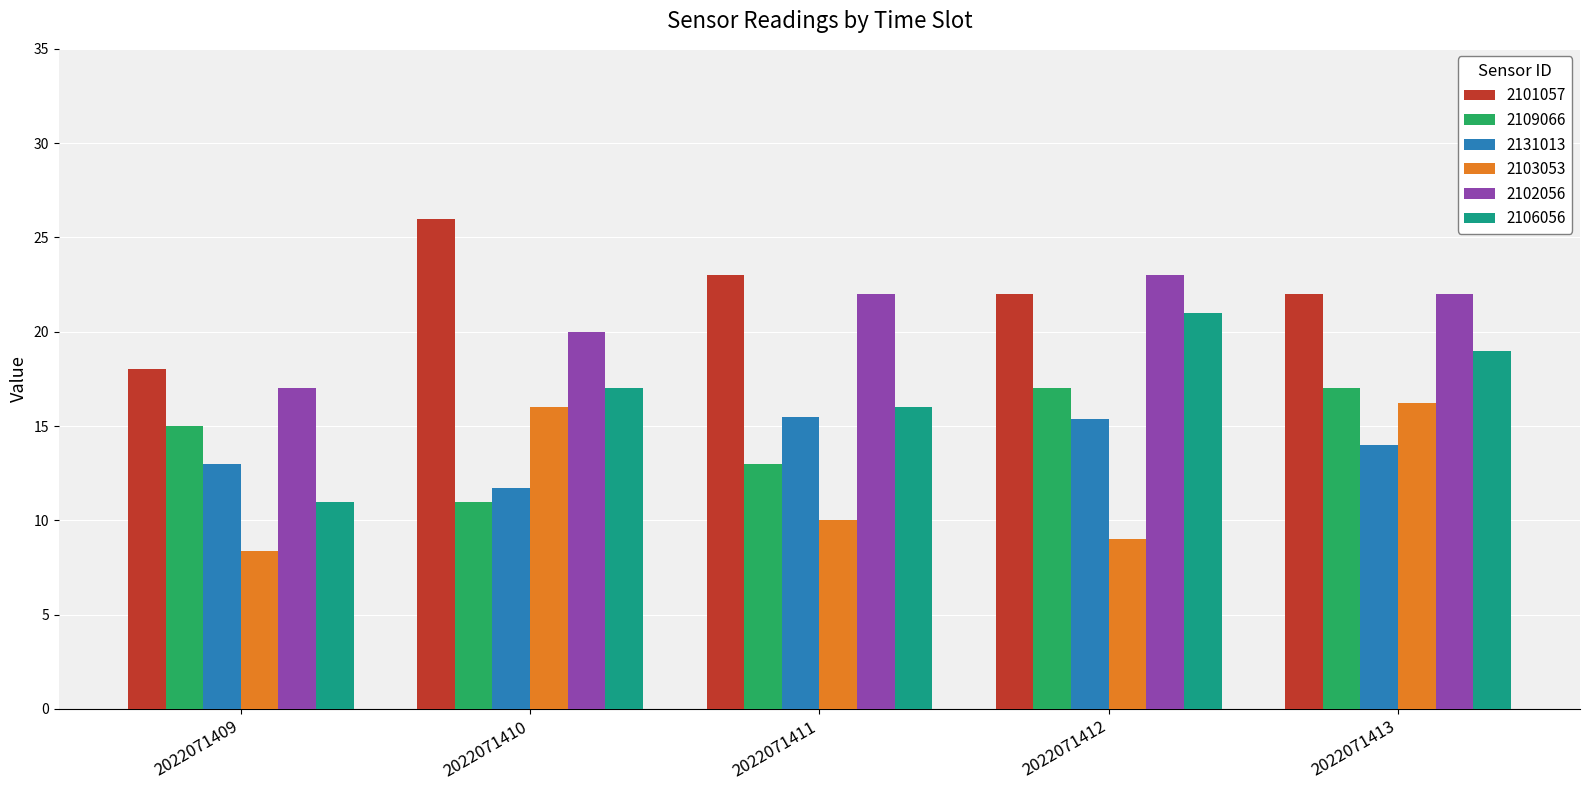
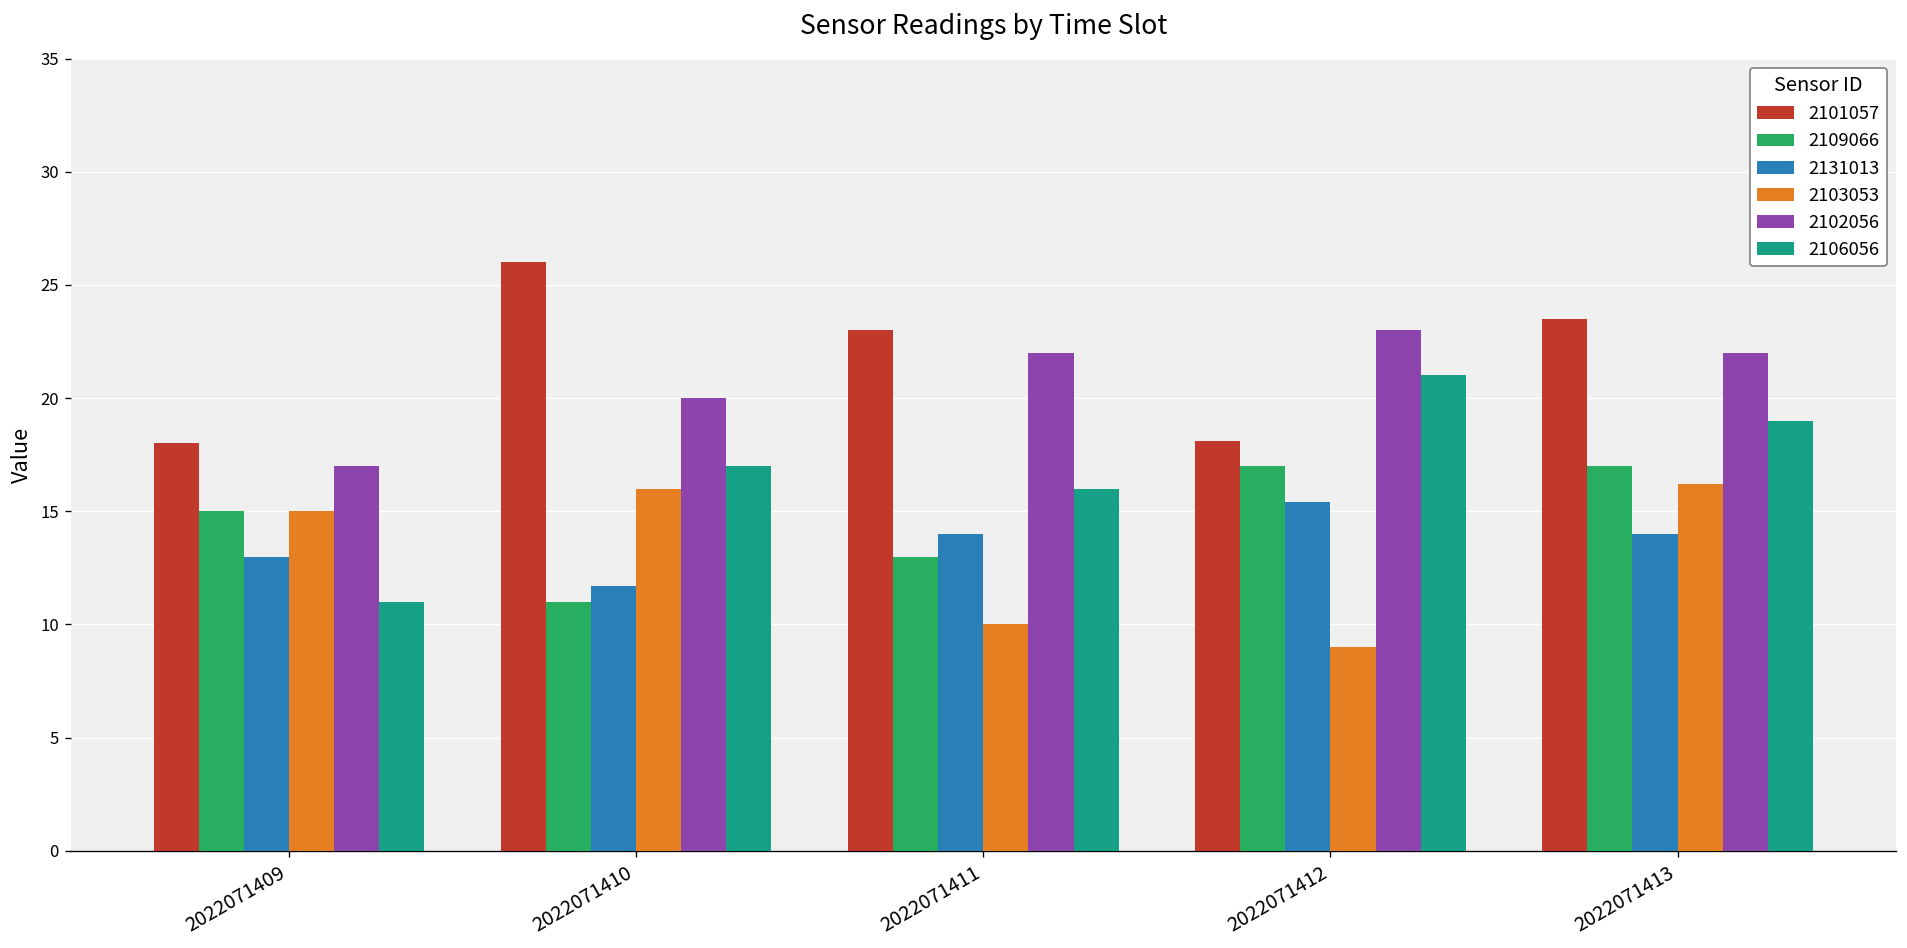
  {
    "2101057": {
      "2022071409": 18.0,
      "2022071410": 26.0,
      "2022071411": 23.0,
-     "2022071412": 22.0,
-     "2022071413": 22.0
+     "2022071412": 18.1,
+     "2022071413": 23.5
    },
    "2131013": {
      "2022071409": 13.0,
      "2022071410": 11.7,
-     "2022071411": 15.5,
+     "2022071411": 14.0,
      "2022071412": 15.4,
      "2022071413": 14.0
    },
    "2103053": {
-     "2022071409": 8.4,
+     "2022071409": 15.0,
      "2022071410": 16.0,
      "2022071411": 10.0,
      "2022071412": 9.0,
      "2022071413": 16.2
    },
    "2102056": {
      "2022071409": 17.0,
      "2022071410": 20.0,
      "2022071411": 22.0,
      "2022071412": 23.0,
      "2022071413": 22.0
    }
  }
